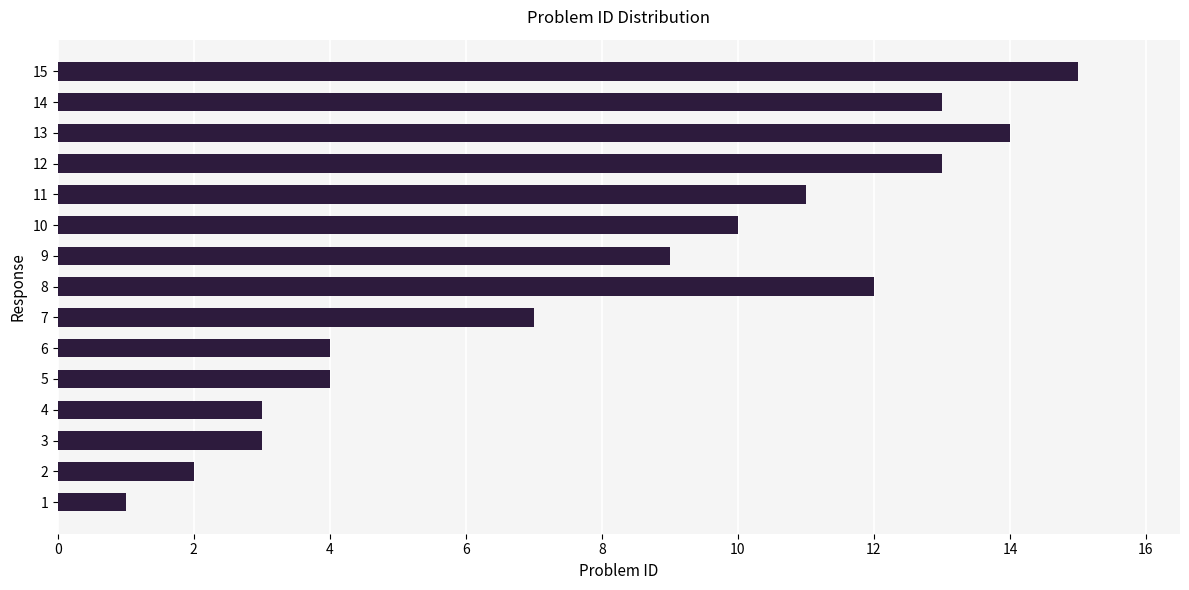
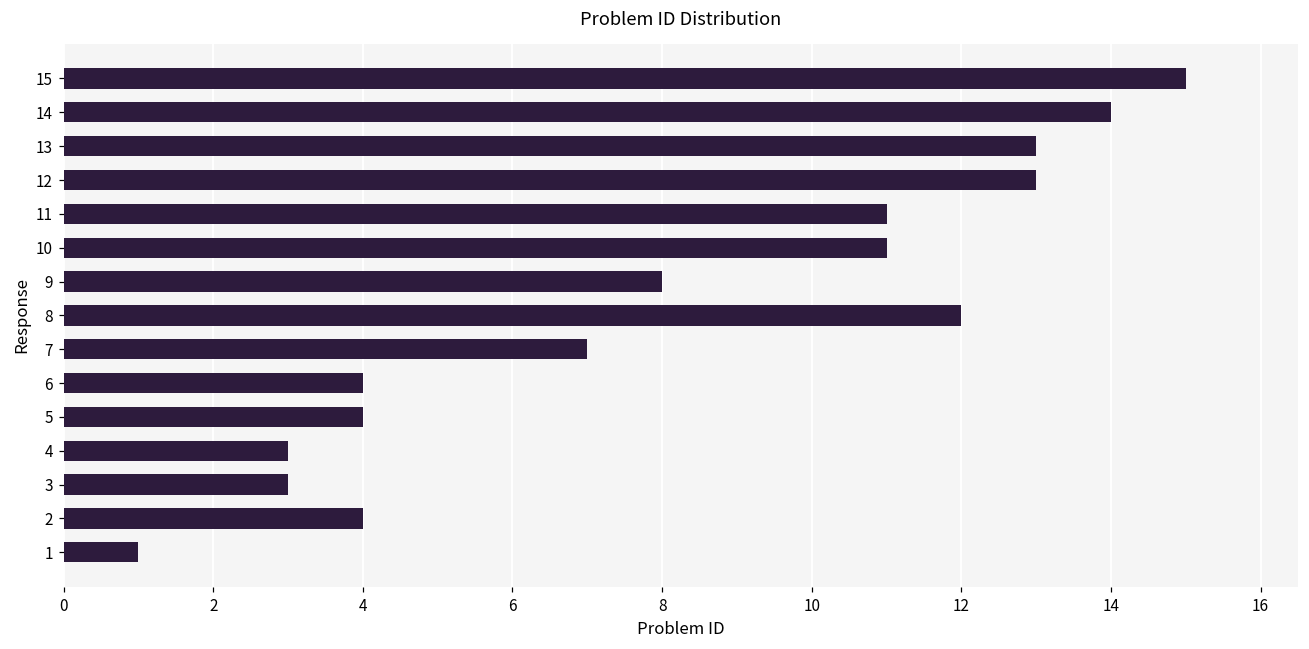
  {
    "15": 15,
-   "14": 13,
-   "13": 14,
+   "14": 14,
+   "13": 13,
    "12": 13,
    "11": 11,
-   "10": 10,
-   "9": 9,
+   "10": 11,
+   "9": 8,
    "8": 12,
    "7": 7,
    "6": 4,
    "5": 4,
    "4": 3,
    "3": 3,
-   "2": 2,
+   "2": 4,
    "1": 1
  }
